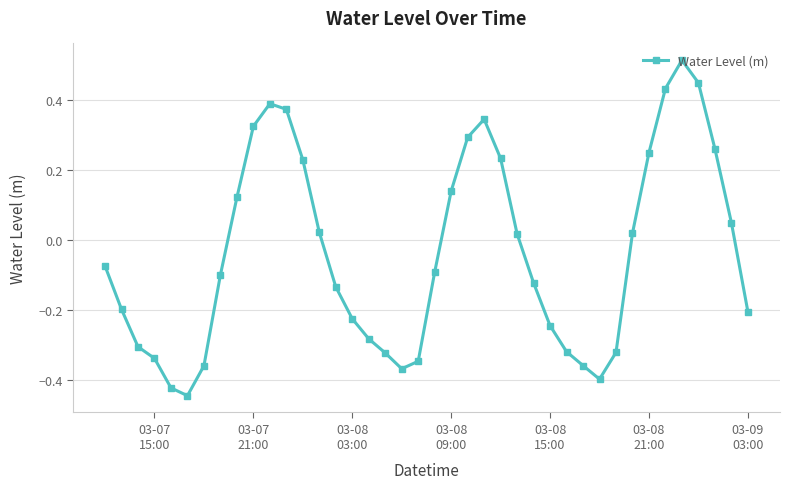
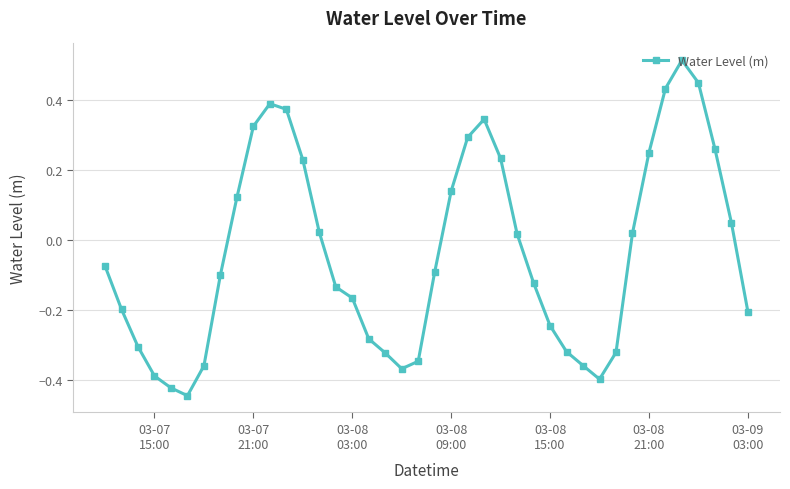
  {
-   "03-07 15:00": -0.34,
+   "03-07 15:00": -0.39,
    "03-07 21:00": 0.33,
-   "03-08 03:00": -0.22,
+   "03-08 03:00": -0.17,
    "03-08 09:00": 0.14,
    "03-08 15:00": -0.24,
    "03-08 21:00": 0.25,
    "03-09 03:00": -0.20
  }
